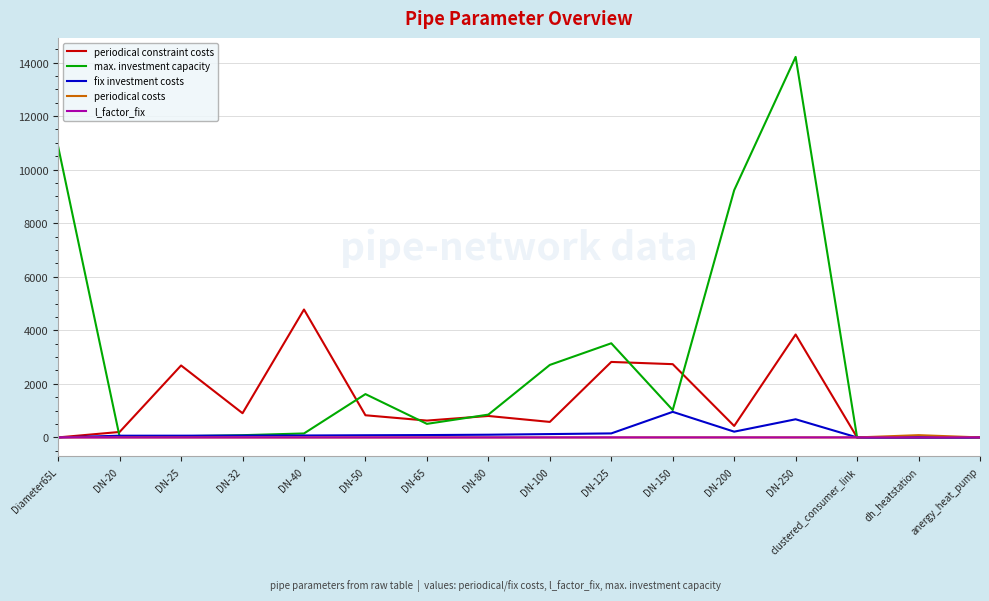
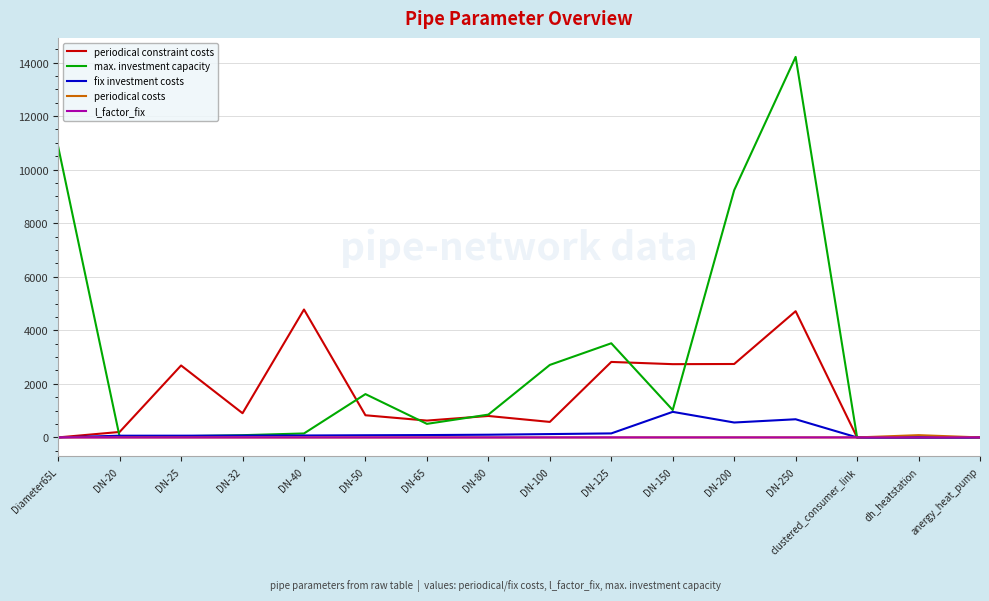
  {
    "periodical constraint costs": {
      "DN-20": 200,
      "DN-25": 2700,
      "DN-32": 900,
      "DN-40": 4800,
      "DN-50": 800,
      "DN-65": 600,
      "DN-100": 600,
      "DN-125": 2800,
      "DN-150": 2700,
-     "DN-200": 400,
-     "DN-250": 3800
+     "DN-200": 2700,
+     "DN-250": 4700
    },
    "max. investment capacity": {
      "Diameter65L": 10900,
      "DN-50": 1600,
      "DN-65": 500,
      "DN-100": 2700,
      "DN-125": 3500,
      "DN-200": 9200,
      "DN-250": 14200
    },
    "fix investment costs": {
      "DN-80": 100,
      "DN-100": 100,
      "DN-125": 200,
-     "DN-200": 200,
+     "DN-200": 600,
      "DN-250": 700
    }
  }
